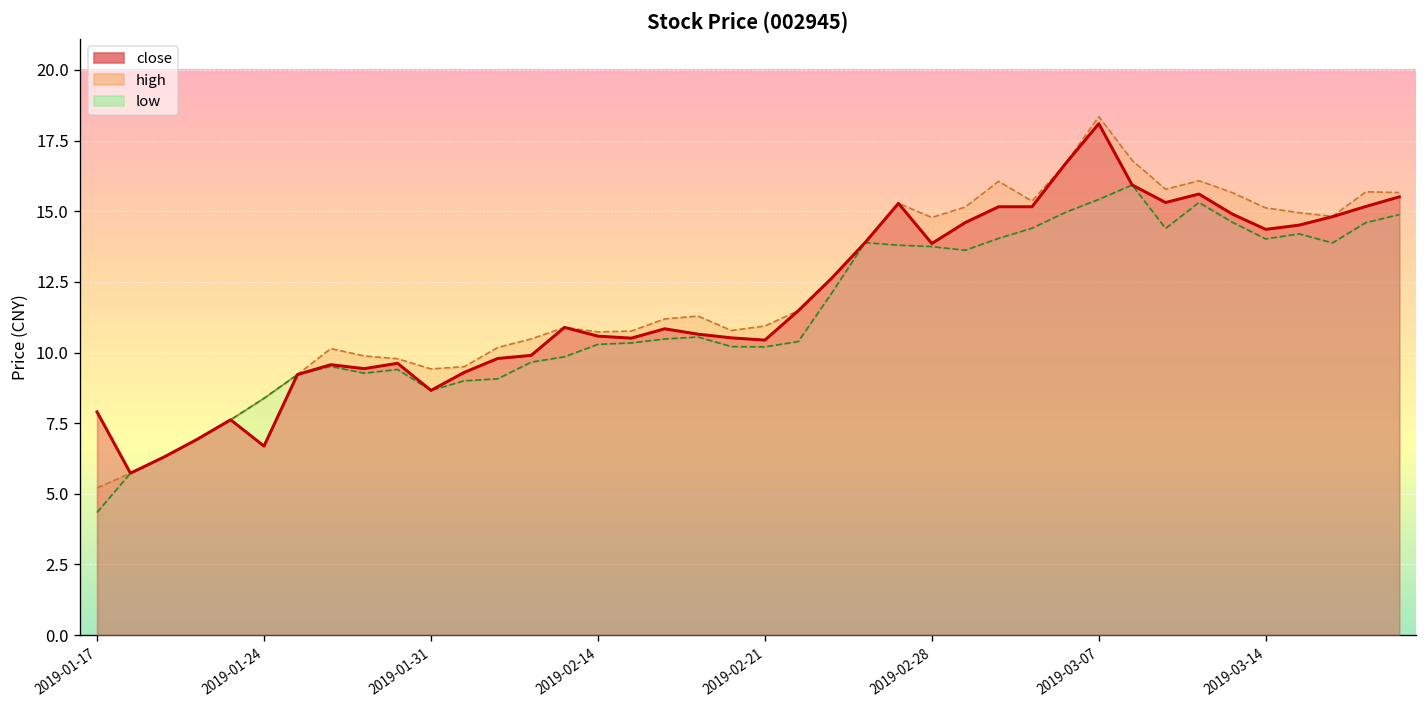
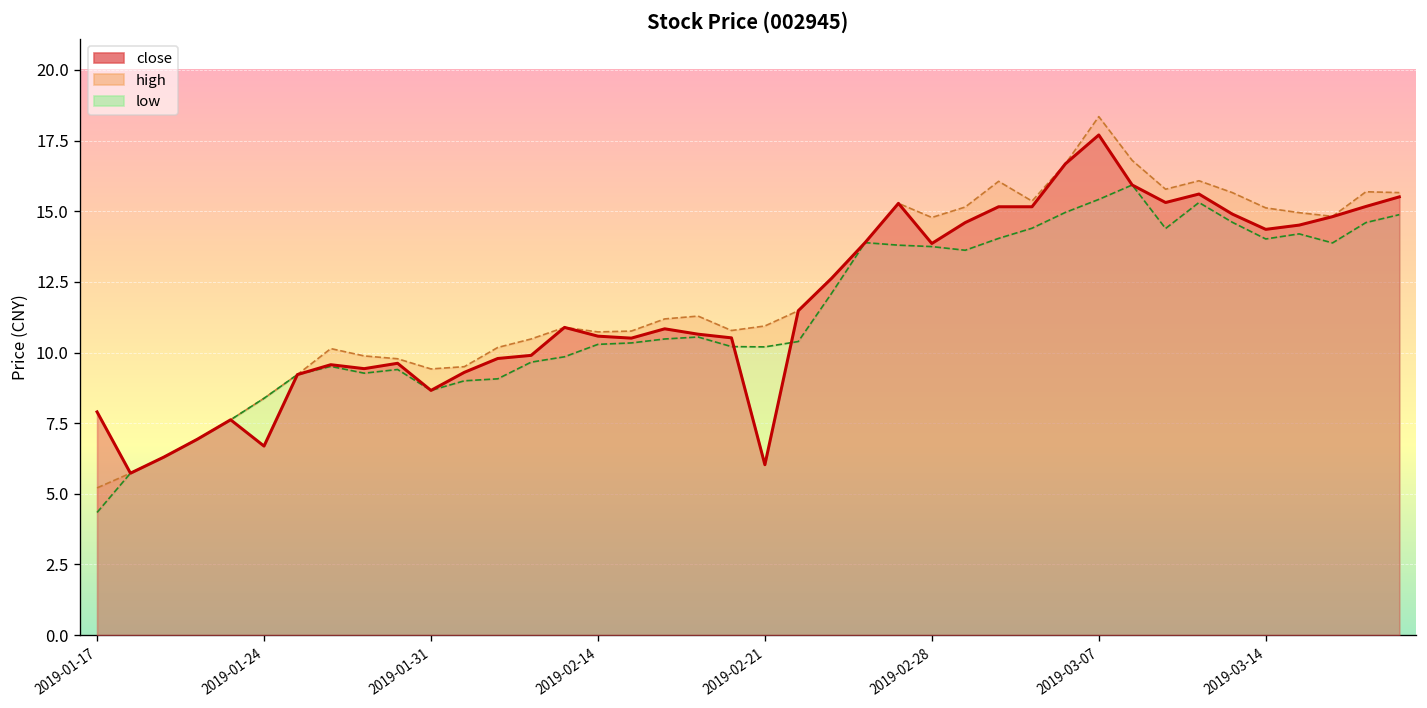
  {
    "close": {
      "2019-01-17": 7.9,
      "2019-01-24": 6.7,
      "2019-02-14": 10.6,
-     "2019-02-21": 10.4,
+     "2019-02-21": 6.0,
      "2019-02-28": 13.9,
-     "2019-03-07": 18.1,
+     "2019-03-07": 17.7,
      "2019-03-14": 14.4
    }
  }
